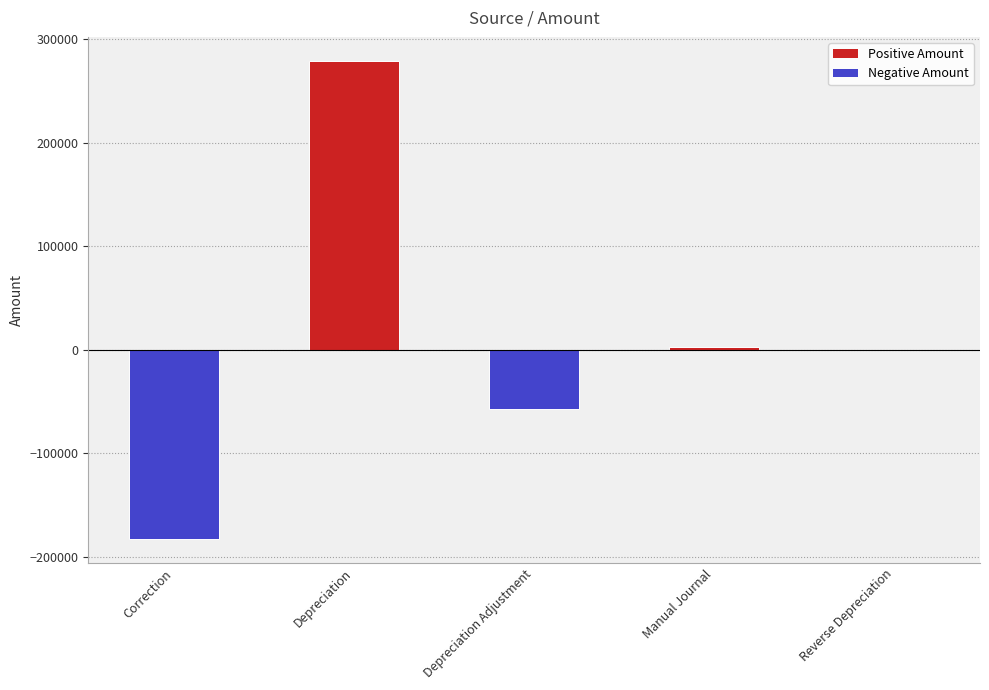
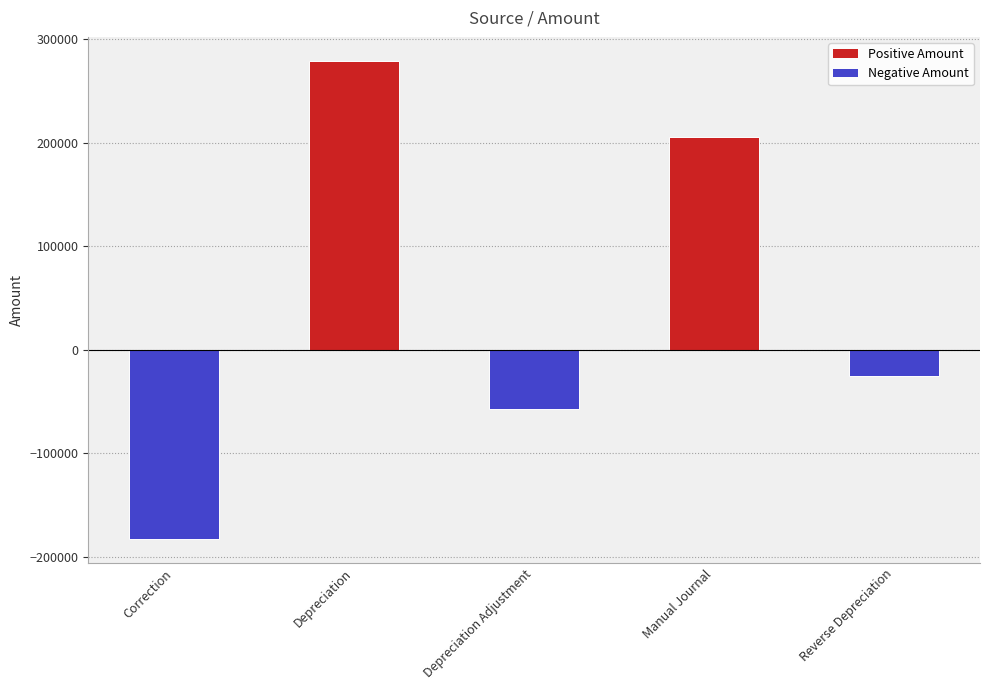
  {
    "Correction": -183000,
    "Depreciation": 279000,
    "Depreciation Adjustment": -58000,
-   "Manual Journal": 2000,
-   "Reverse Depreciation": 0
+   "Manual Journal": 206000,
+   "Reverse Depreciation": -26000
  }
